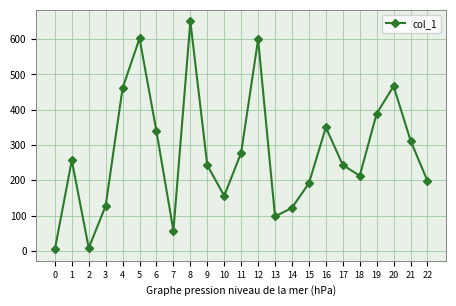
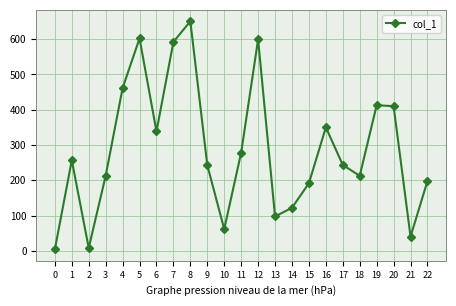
  {
    "0": 0,
    "1": 260,
    "2": 10,
-   "3": 130,
+   "3": 210,
    "4": 460,
    "5": 600,
    "6": 340,
-   "7": 60,
+   "7": 590,
    "8": 650,
    "9": 240,
-   "10": 160,
+   "10": 60,
    "11": 280,
    "12": 600,
    "13": 100,
    "14": 120,
    "15": 190,
    "16": 350,
    "17": 240,
    "18": 210,
-   "19": 390,
-   "20": 470,
-   "21": 310,
+   "19": 410,
+   "20": 410,
+   "21": 40,
    "22": 200
  }
